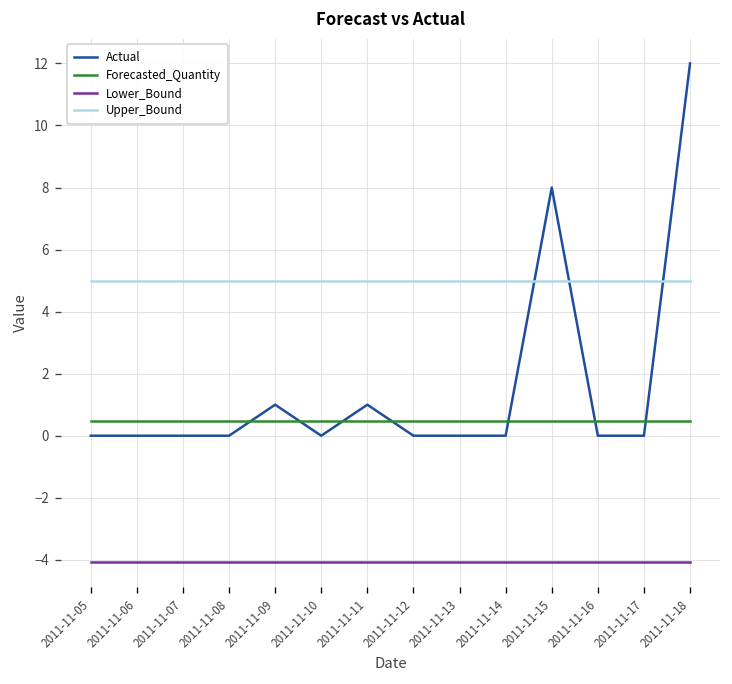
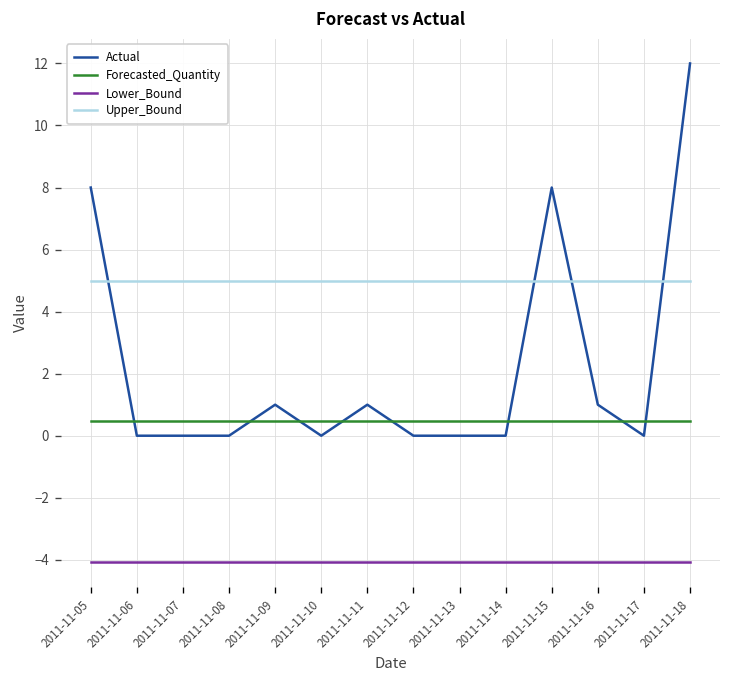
  {
    "Actual": {
-     "2011-11-05": 0,
+     "2011-11-05": 8,
      "2011-11-06": 0,
      "2011-11-07": 0,
      "2011-11-08": 0,
      "2011-11-09": 1,
      "2011-11-10": 0,
      "2011-11-11": 1,
      "2011-11-12": 0,
      "2011-11-13": 0,
      "2011-11-14": 0,
      "2011-11-15": 8,
-     "2011-11-16": 0,
+     "2011-11-16": 1,
      "2011-11-17": 0,
      "2011-11-18": 12
    },
    "Forecasted_Quantity": {
      "2011-11-05": 0.5,
      "2011-11-06": 0.5,
      "2011-11-07": 0.5,
      "2011-11-08": 0.5,
      "2011-11-09": 0.5,
      "2011-11-10": 0.5,
      "2011-11-11": 0.5,
      "2011-11-12": 0.5,
      "2011-11-13": 0.5,
      "2011-11-14": 0.5,
      "2011-11-15": 0.5,
      "2011-11-16": 0.5,
      "2011-11-17": 0.5,
      "2011-11-18": 0.5
    },
    "Lower_Bound": {
      "2011-11-05": -4,
      "2011-11-06": -4,
      "2011-11-07": -4,
      "2011-11-08": -4,
      "2011-11-09": -4,
      "2011-11-10": -4,
      "2011-11-11": -4,
      "2011-11-12": -4,
      "2011-11-13": -4,
      "2011-11-14": -4,
      "2011-11-15": -4,
      "2011-11-16": -4,
      "2011-11-17": -4,
      "2011-11-18": -4
    },
    "Upper_Bound": {
      "2011-11-05": 5,
      "2011-11-06": 5,
      "2011-11-07": 5,
      "2011-11-08": 5,
      "2011-11-09": 5,
      "2011-11-10": 5,
      "2011-11-11": 5,
      "2011-11-12": 5,
      "2011-11-13": 5,
      "2011-11-14": 5,
      "2011-11-15": 5,
      "2011-11-16": 5,
      "2011-11-17": 5,
      "2011-11-18": 5
    }
  }
